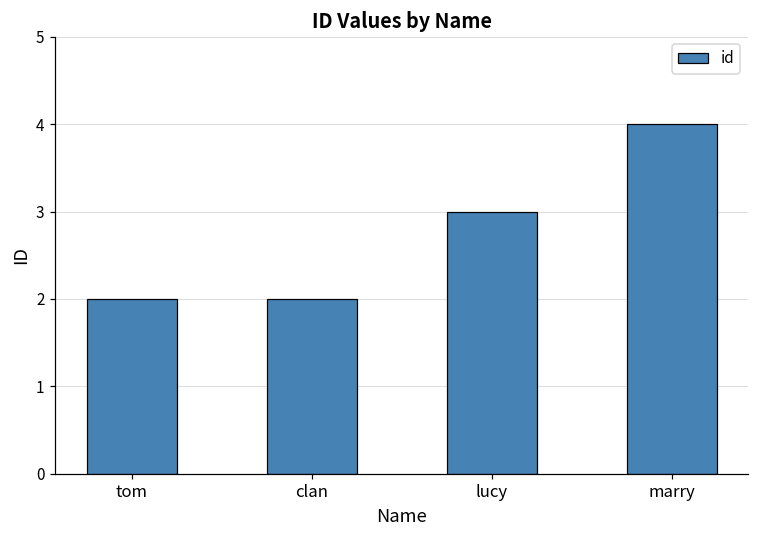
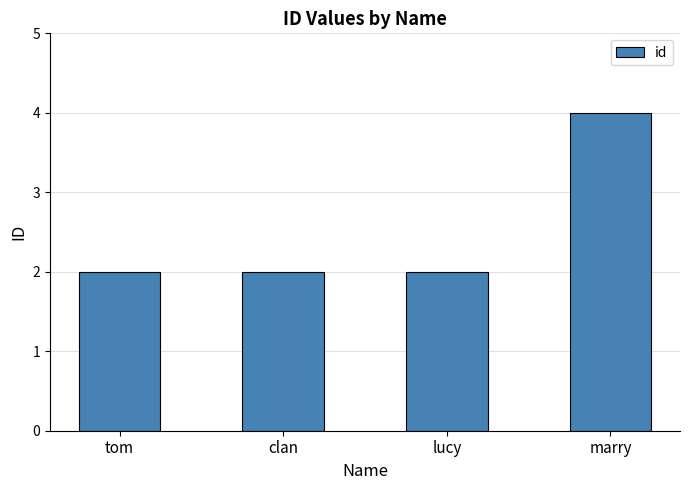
  {
    "tom": 2,
    "clan": 2,
-   "lucy": 3,
+   "lucy": 2,
    "marry": 4
  }
